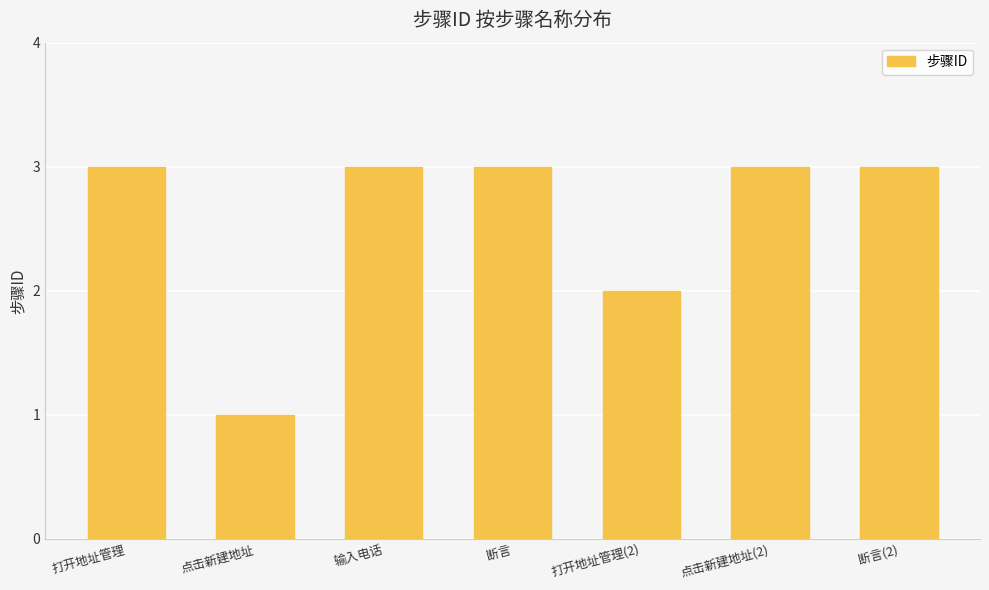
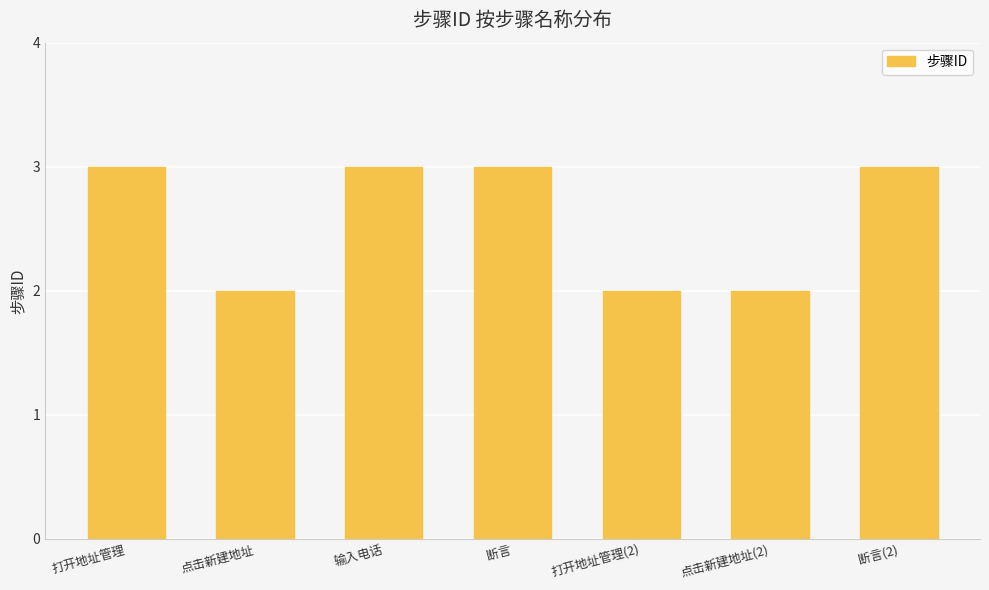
  {
    "打开地址管理": 3,
-   "点击新建地址": 1,
+   "点击新建地址": 2,
    "输入电话": 3,
    "断言": 3,
    "打开地址管理(2)": 2,
-   "点击新建地址(2)": 3,
+   "点击新建地址(2)": 2,
    "断言(2)": 3
  }
